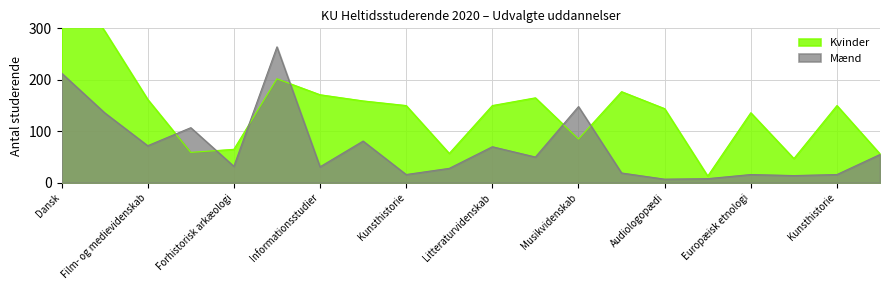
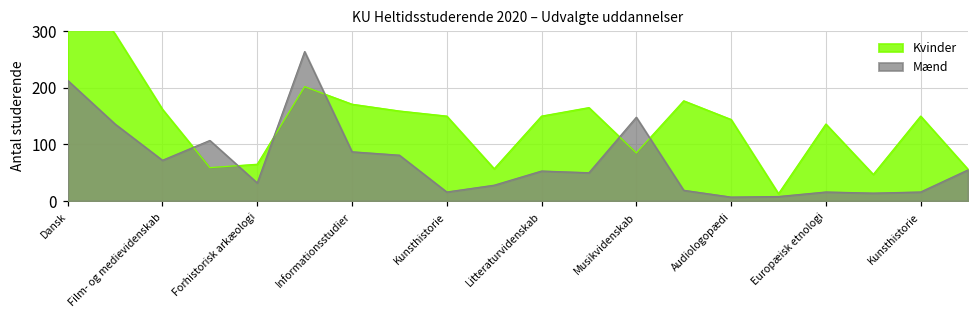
  {
    "Kvinder": {
      "Film- og medievidenskab": 160,
      "Forhistorisk arkæologi": 70,
      "Informationsstudier": 170,
      "Litteraturvidenskab": 150,
      "Musikvidenskab": 90,
      "Audiologopædi": 140,
      "Europæisk etnologi": 140
    },
    "Mænd": {
      "Dansk": 210,
      "Film- og medievidenskab": 70,
      "Forhistorisk arkæologi": 30,
-     "Informationsstudier": 30,
-     "Litteraturvidenskab": 70,
+     "Informationsstudier": 90,
+     "Litteraturvidenskab": 50,
      "Musikvidenskab": 150,
      "Audiologopædi": 10,
      "Europæisk etnologi": 20
    }
  }
